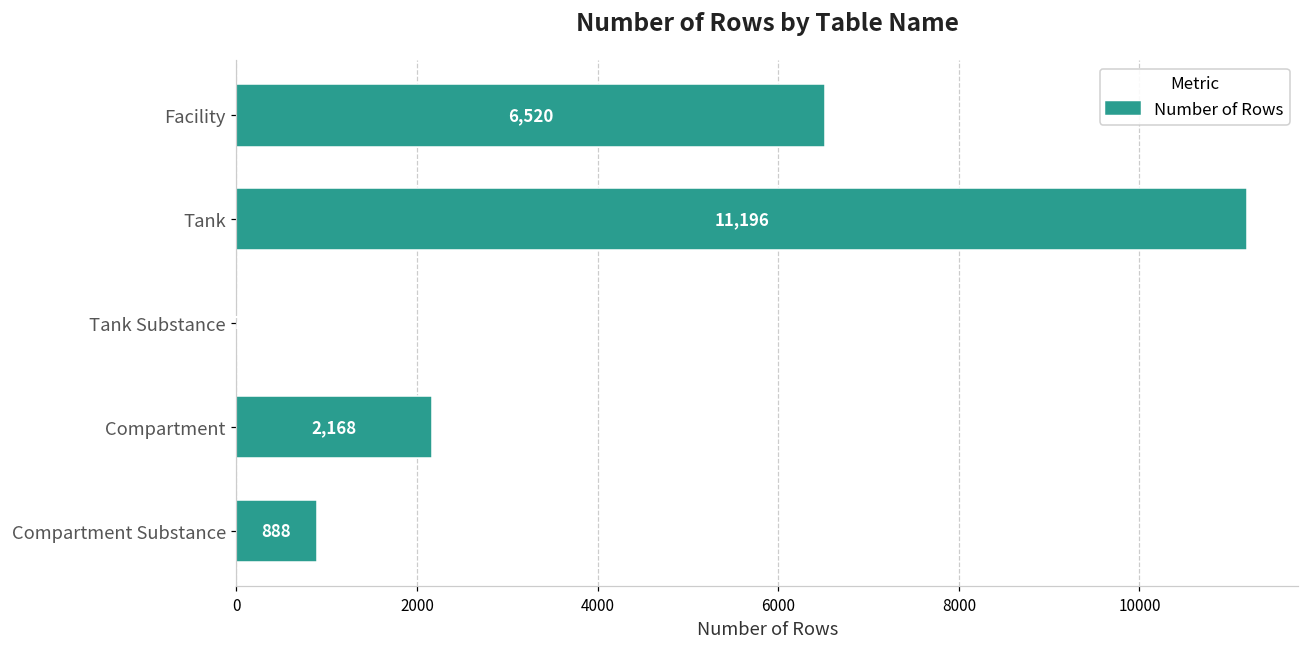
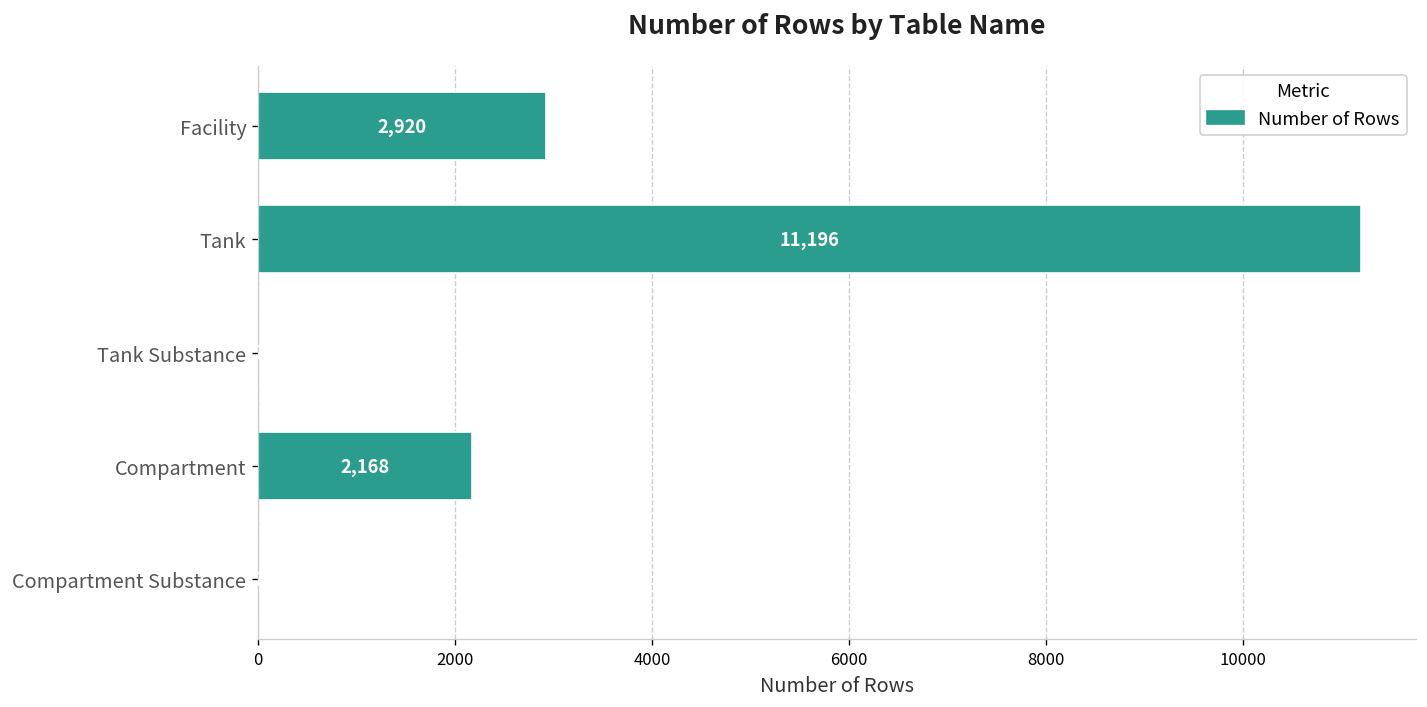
  {
-   "Facility": "6,520",
+   "Facility": "2,920",
    "Tank": "11,196",
    "Compartment": "2,168",
-   "Compartment Substance": "900"
+   "Compartment Substance": "0"
  }
